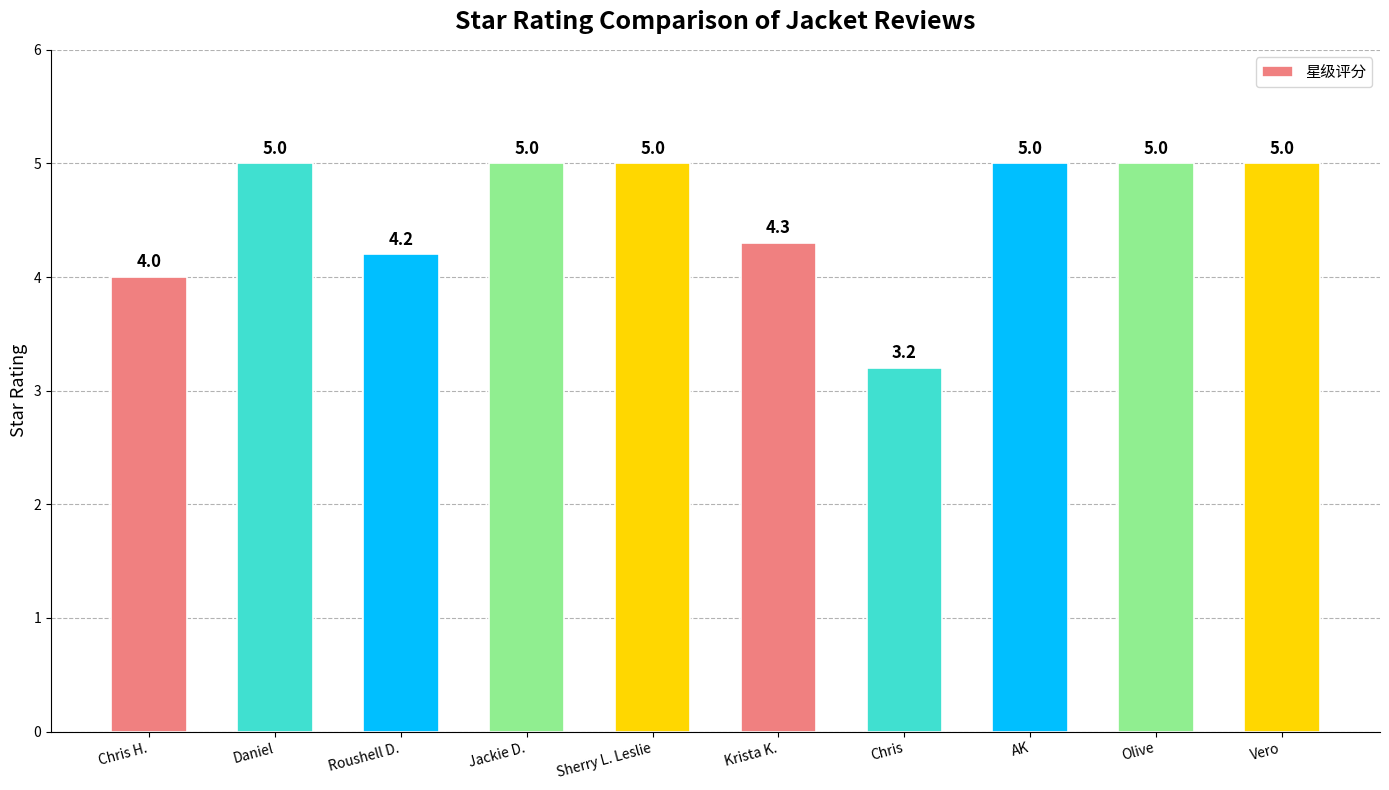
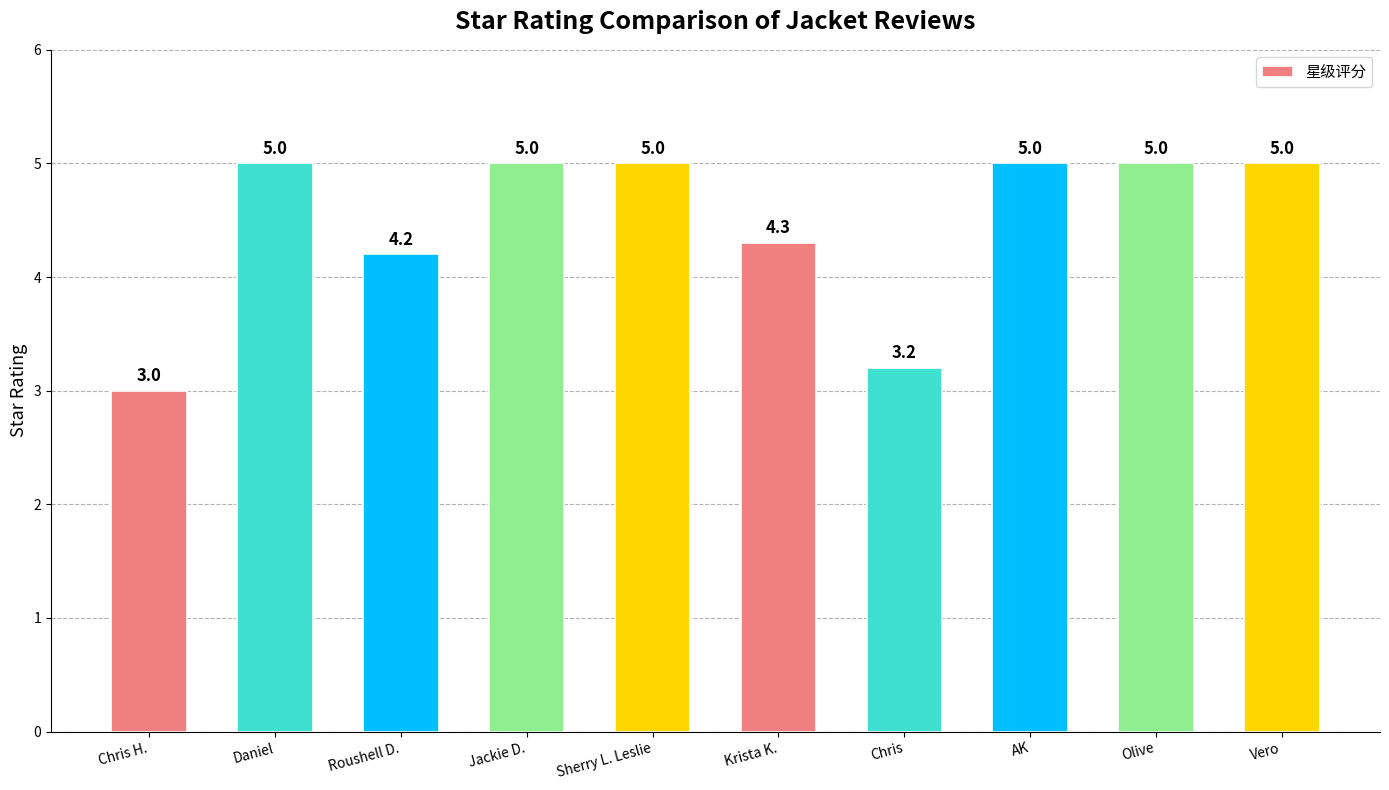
  {
-   "Chris H.": 4.0,
+   "Chris H.": 3.0,
    "Daniel": 5.0,
    "Roushell D.": 4.2,
    "Jackie D.": 5.0,
    "Sherry L. Leslie": 5.0,
    "Krista K.": 4.3,
    "Chris": 3.2,
    "AK": 5.0,
    "Olive": 5.0,
    "Vero": 5.0
  }
